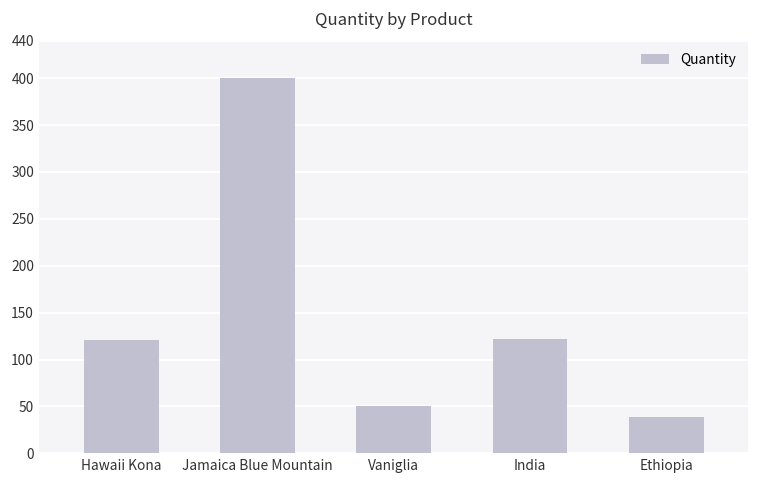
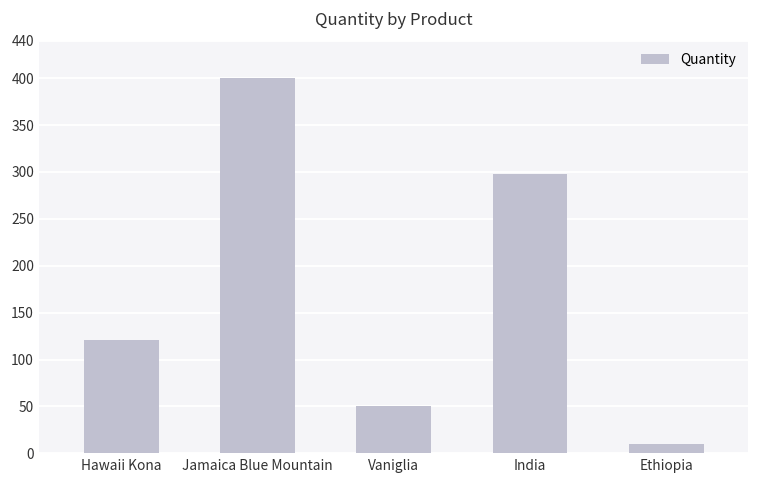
  {
    "Hawaii Kona": 120,
    "Jamaica Blue Mountain": 400,
    "Vaniglia": 50,
-   "India": 120,
-   "Ethiopia": 40
+   "India": 300,
+   "Ethiopia": 10
  }
